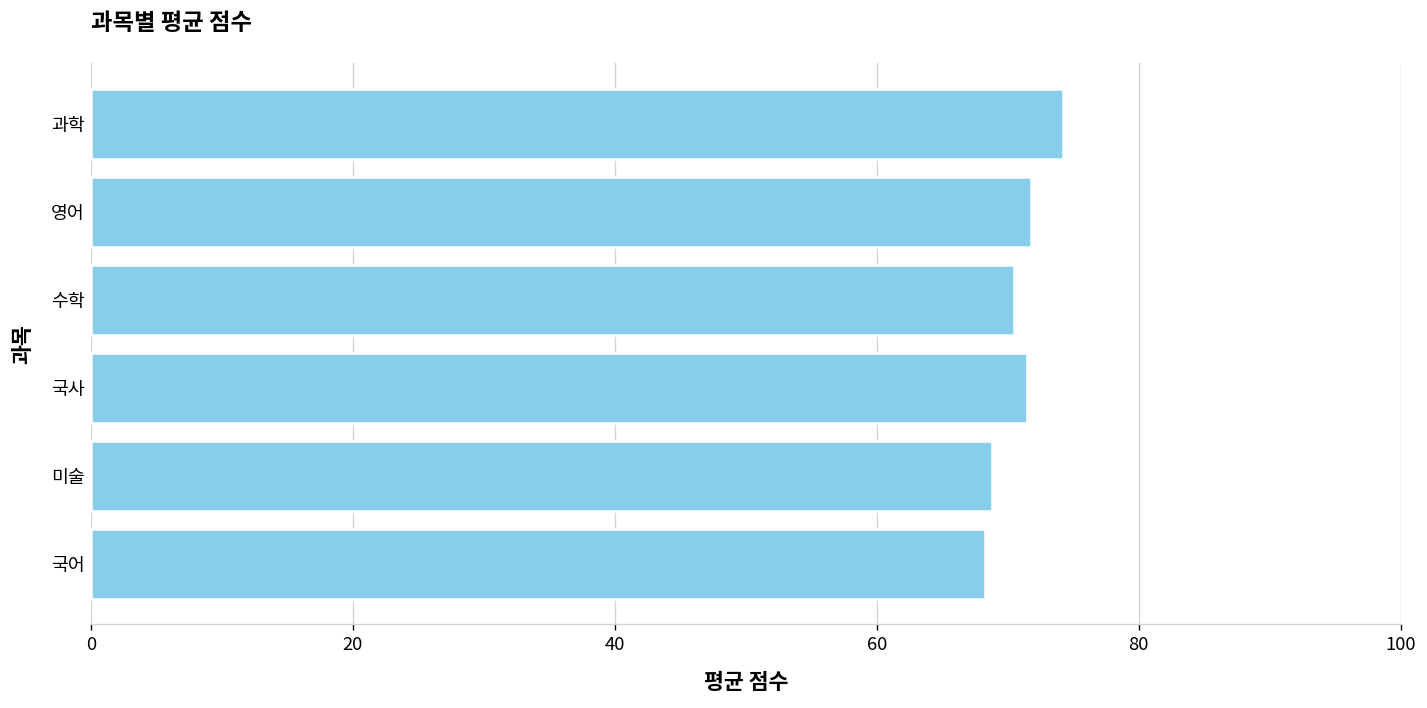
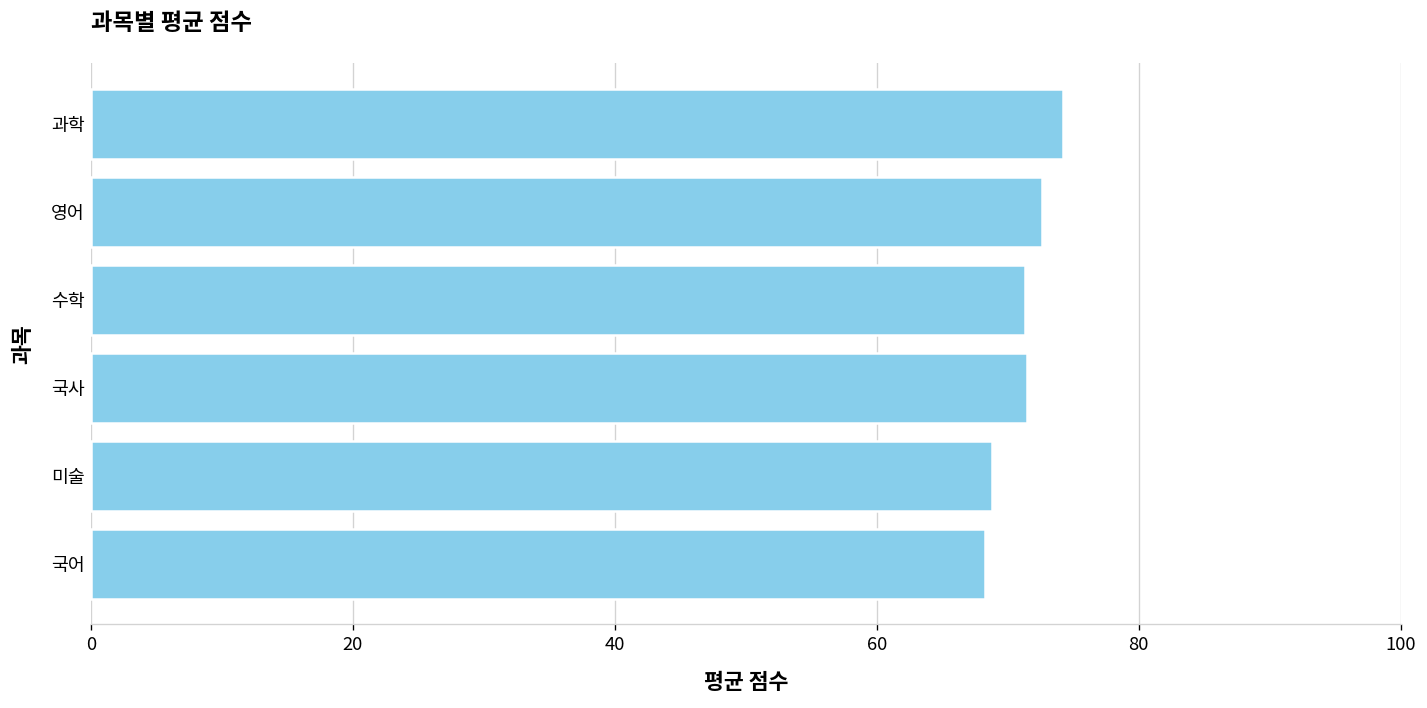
  {
    "과학": 74.2,
-   "영어": 71.8,
-   "수학": 70.5,
+   "영어": 72.6,
+   "수학": 71.3,
    "국사": 71.5,
    "미술": 68.8,
    "국어": 68.3
  }
